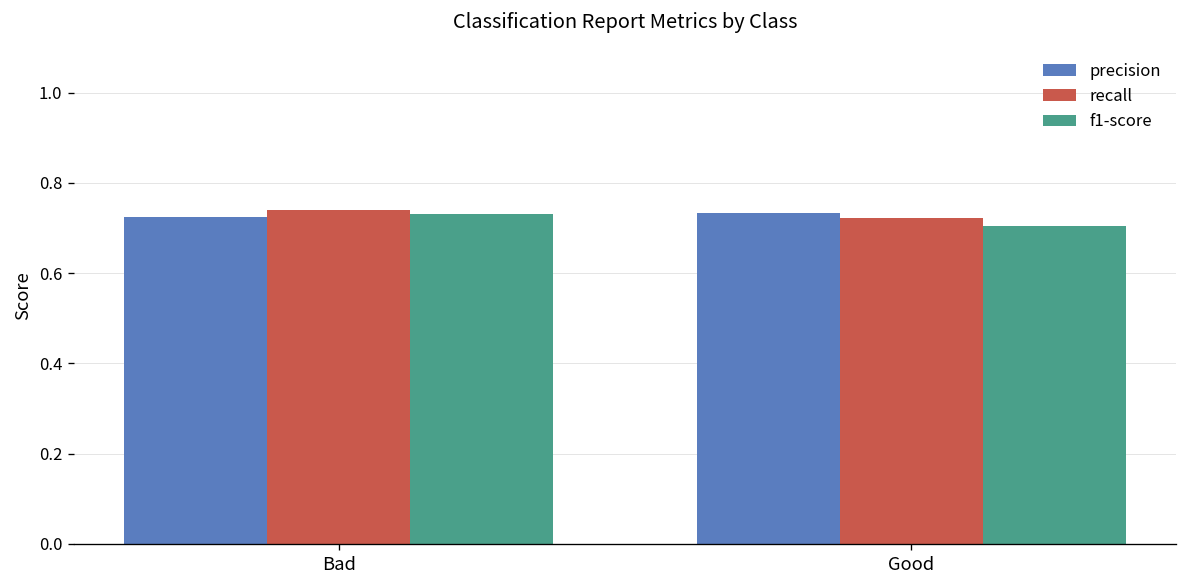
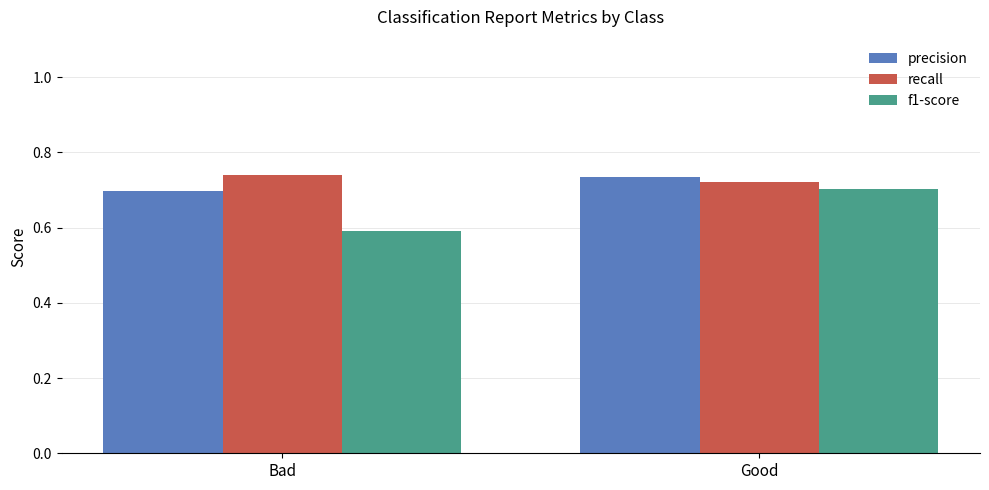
  {
    "precision": {
-     "Bad": 0.73,
+     "Bad": 0.70,
      "Good": 0.73
    },
    "recall": {
      "Bad": 0.74,
      "Good": 0.72
    },
    "f1-score": {
-     "Bad": 0.73,
+     "Bad": 0.59,
      "Good": 0.70
    }
  }
